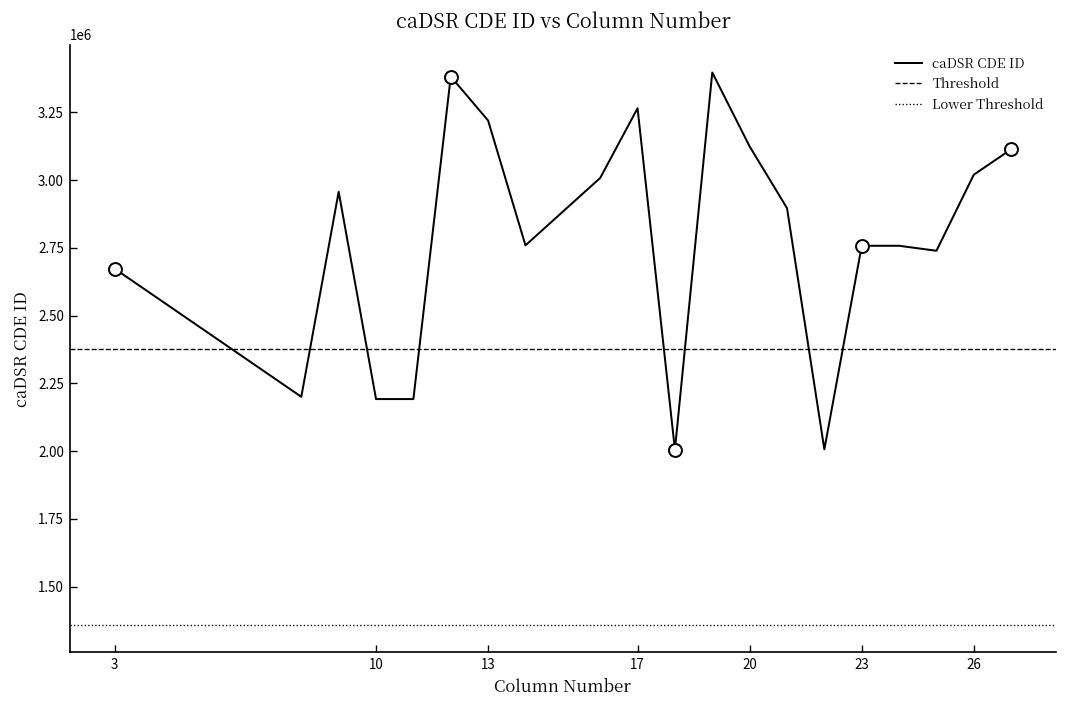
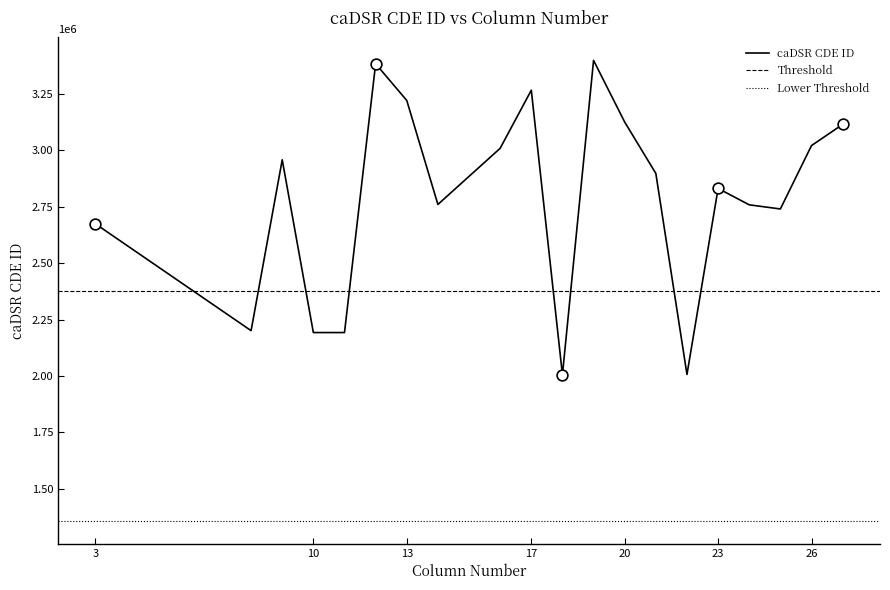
  {
    "caDSR CDE ID": {
      "10": 2190000,
      "13": 3220000,
      "17": 3270000,
      "20": 3120000,
-     "23": 2760000,
+     "23": 2830000,
      "26": 3020000
    }
  }
